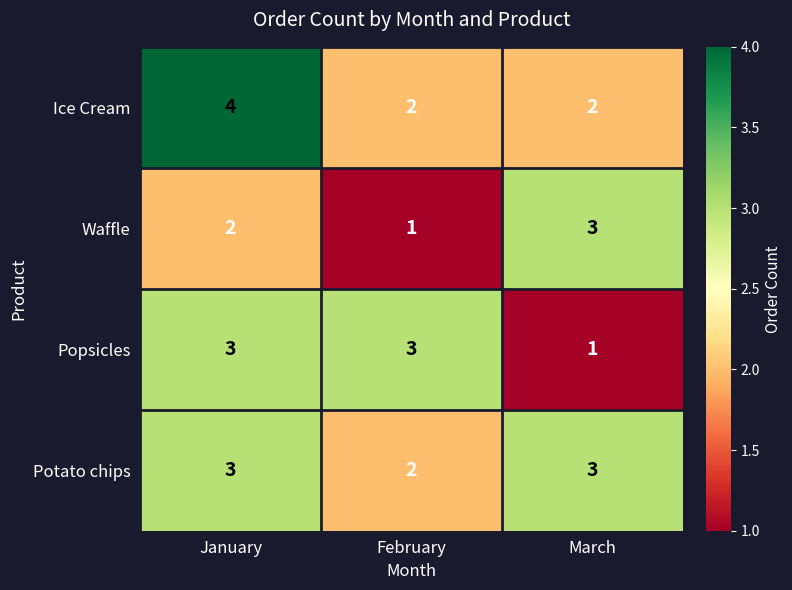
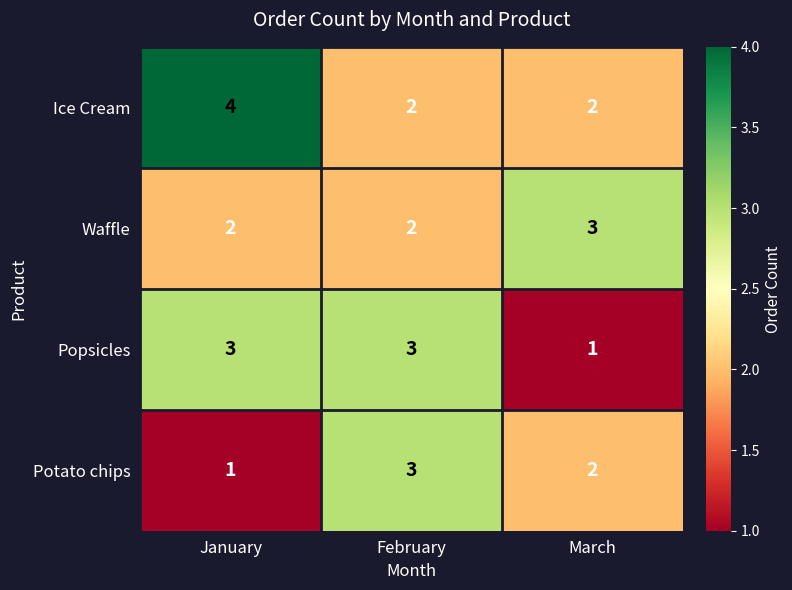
  {
    "Ice Cream": {
      "January": 4,
      "February": 2,
      "March": 2
    },
    "Waffle": {
      "January": 2,
-     "February": 1,
+     "February": 2,
      "March": 3
    },
    "Popsicles": {
      "January": 3,
      "February": 3,
      "March": 1
    },
    "Potato chips": {
-     "January": 3,
-     "February": 2,
-     "March": 3
+     "January": 1,
+     "February": 3,
+     "March": 2
    }
  }
